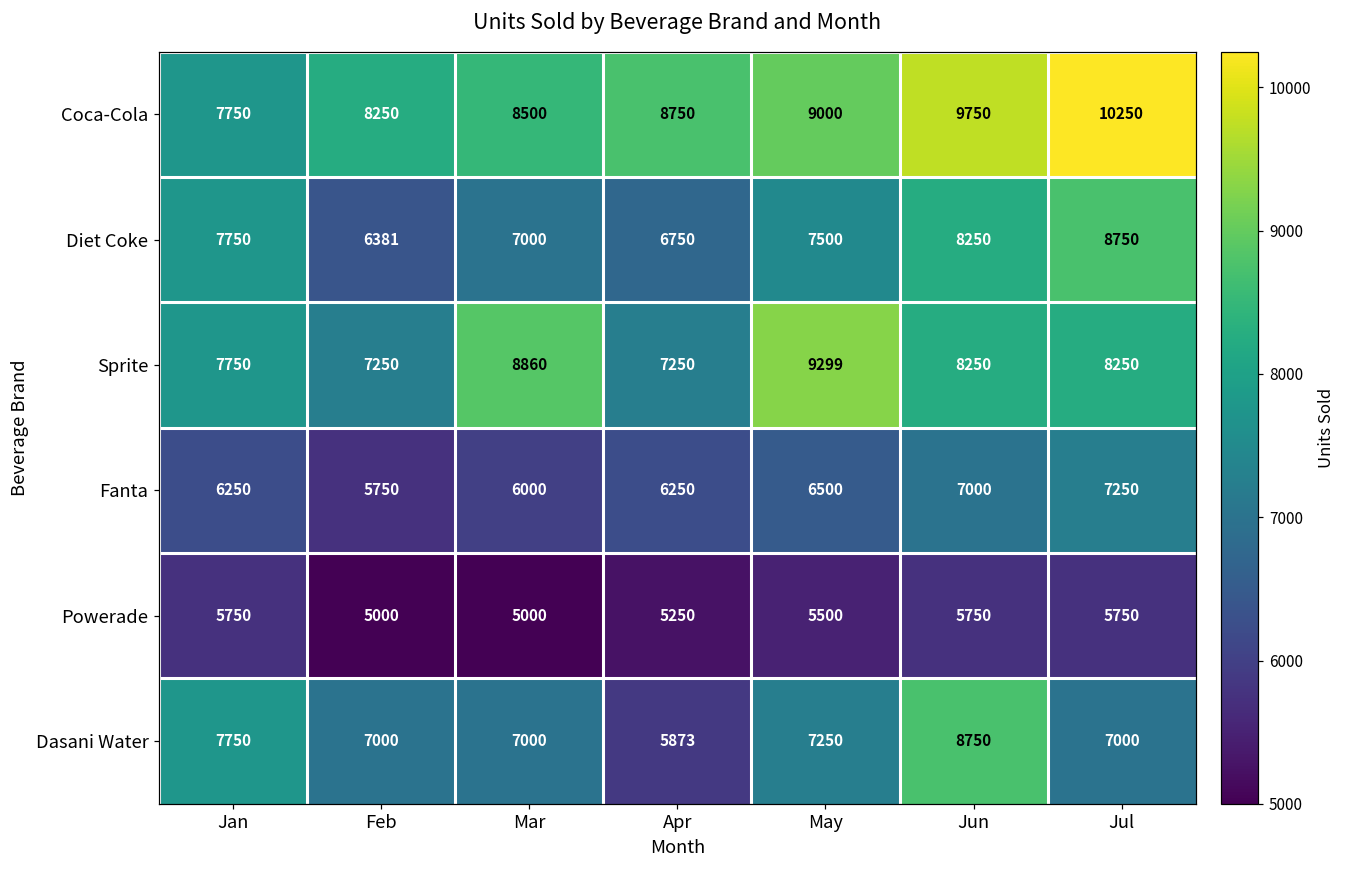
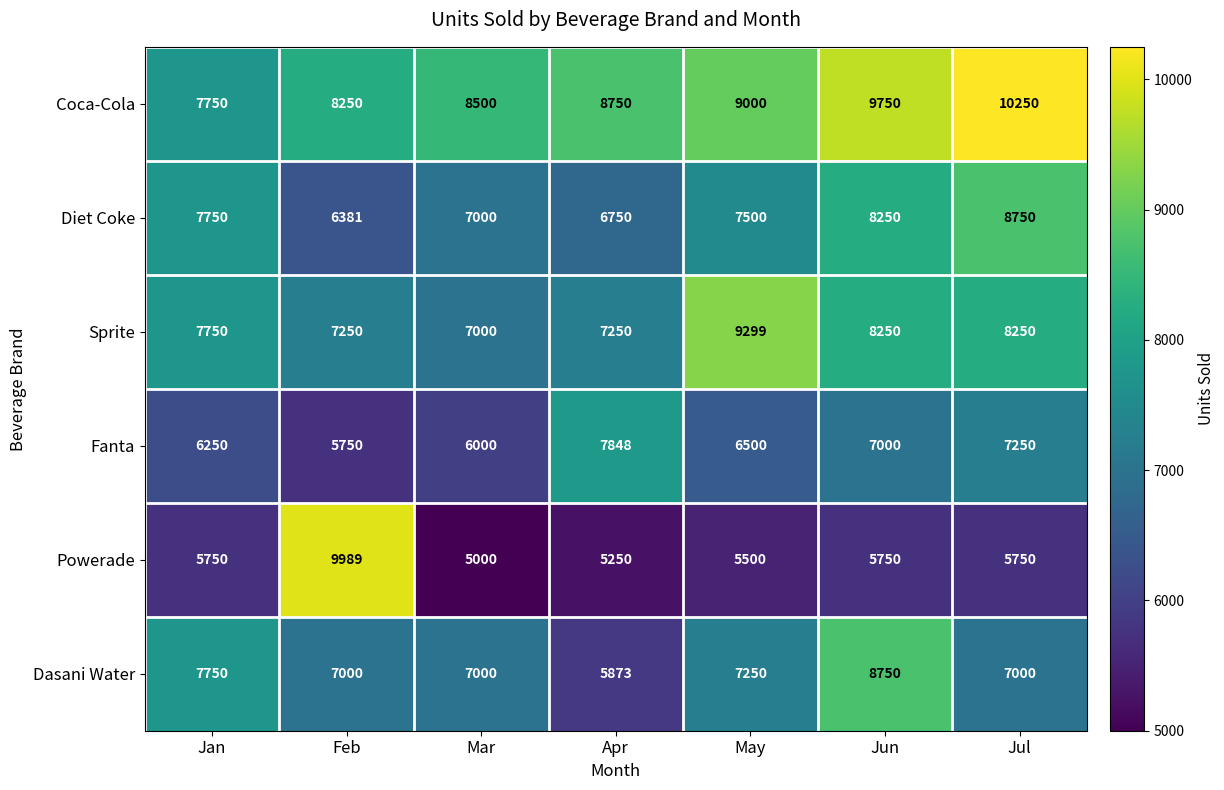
  {
    "Coca-Cola": {
      "Jan": 7750,
      "Feb": 8250,
      "Mar": 8500,
      "Apr": 8750,
      "May": 9000,
      "Jun": 9750,
      "Jul": 10250
    },
    "Diet Coke": {
      "Jan": 7750,
      "Feb": 6381,
      "Mar": 7000,
      "Apr": 6750,
      "May": 7500,
      "Jun": 8250,
      "Jul": 8750
    },
    "Sprite": {
      "Jan": 7750,
      "Feb": 7250,
-     "Mar": 8860,
+     "Mar": 7000,
      "Apr": 7250,
      "May": 9299,
      "Jun": 8250,
      "Jul": 8250
    },
    "Fanta": {
      "Jan": 6250,
      "Feb": 5750,
      "Mar": 6000,
-     "Apr": 6250,
+     "Apr": 7848,
      "May": 6500,
      "Jun": 7000,
      "Jul": 7250
    },
    "Powerade": {
      "Jan": 5750,
-     "Feb": 5000,
+     "Feb": 9989,
      "Mar": 5000,
      "Apr": 5250,
      "May": 5500,
      "Jun": 5750,
      "Jul": 5750
    },
    "Dasani Water": {
      "Jan": 7750,
      "Feb": 7000,
      "Mar": 7000,
      "Apr": 5873,
      "May": 7250,
      "Jun": 8750,
      "Jul": 7000
    }
  }
